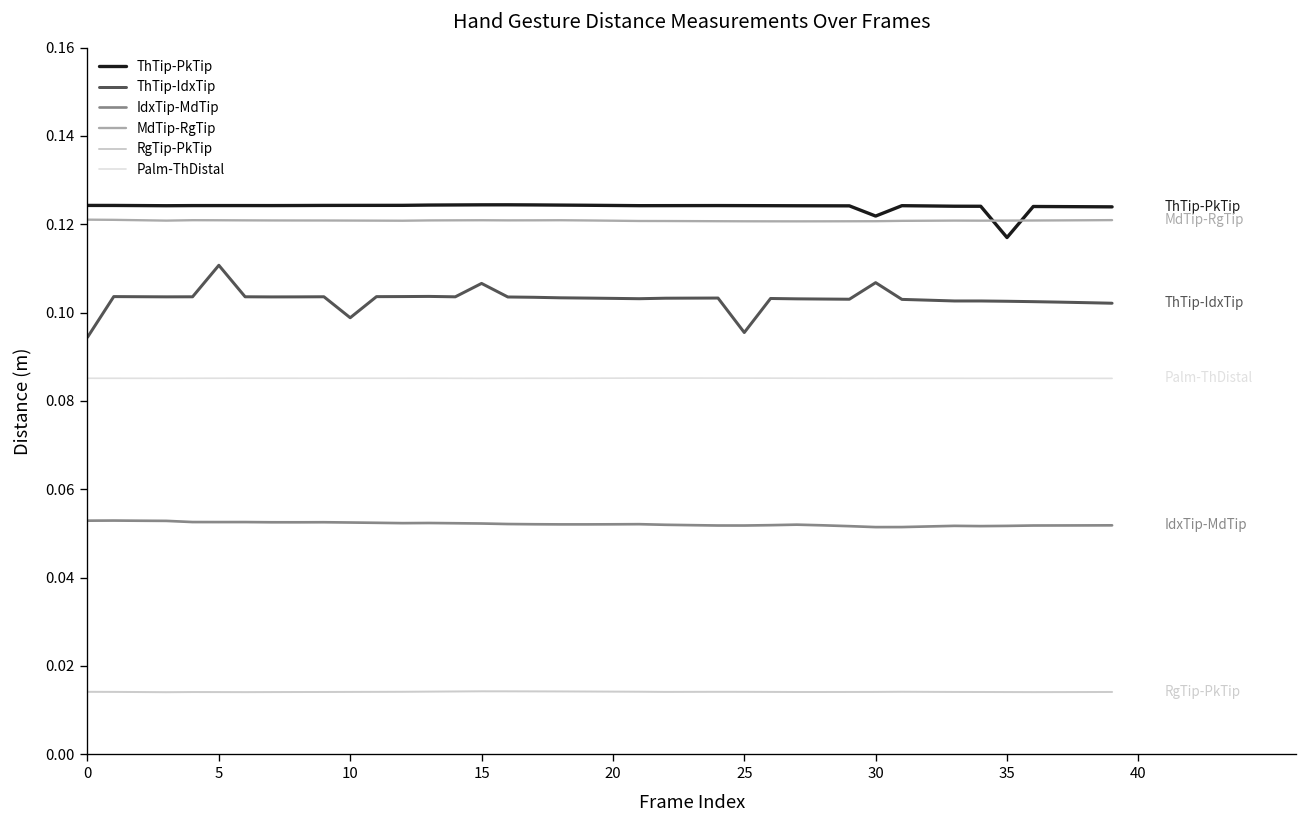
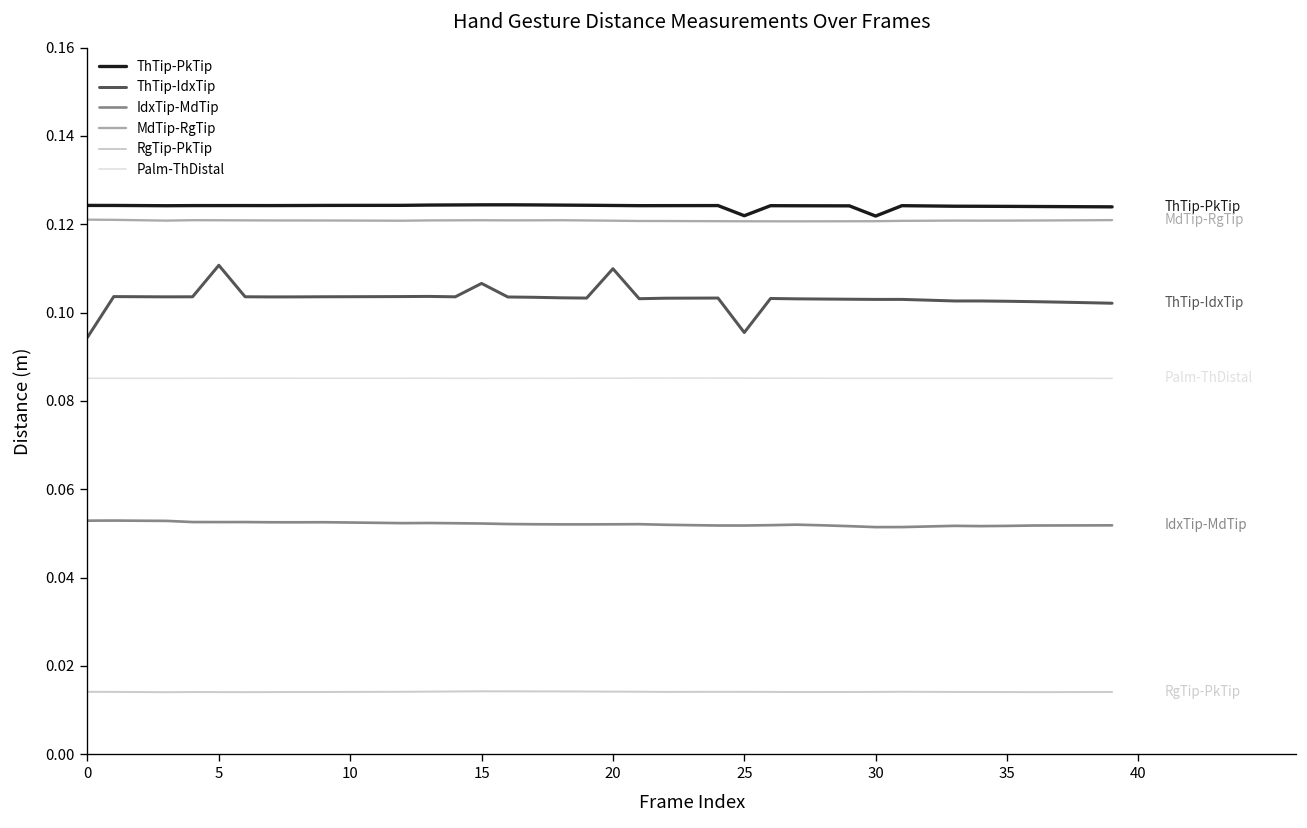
  {
    "ThTip-PkTip": {
      "0": 0.124,
      "5": 0.124,
      "10": 0.124,
      "15": 0.124,
      "20": 0.124,
-     "25": 0.124,
+     "25": 0.122,
      "30": 0.122,
-     "35": 0.117
+     "35": 0.124
    },
    "ThTip-IdxTip": {
      "0": 0.094,
      "5": 0.111,
-     "10": 0.099,
+     "10": 0.104,
      "15": 0.107,
-     "20": 0.103,
+     "20": 0.110,
      "25": 0.095,
-     "30": 0.107,
+     "30": 0.103,
      "35": 0.103
    }
  }
